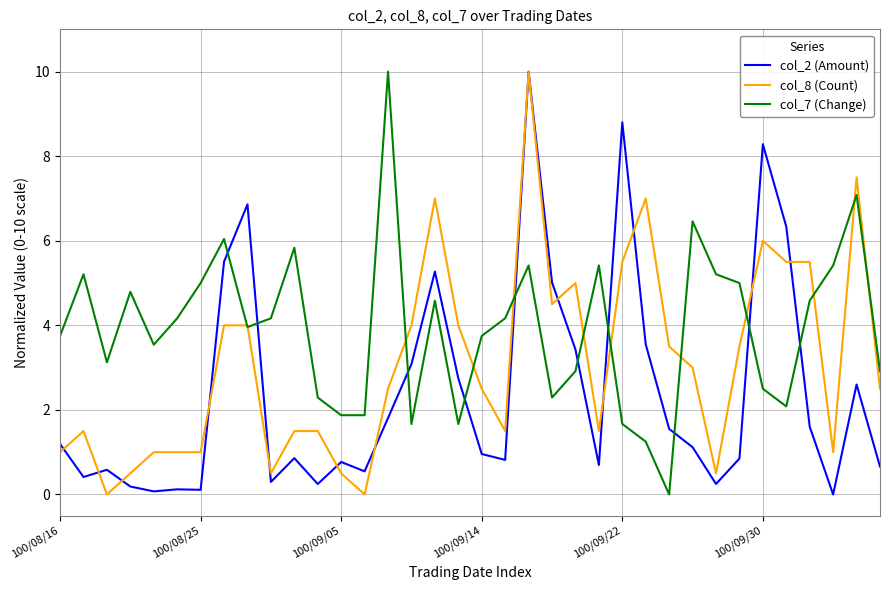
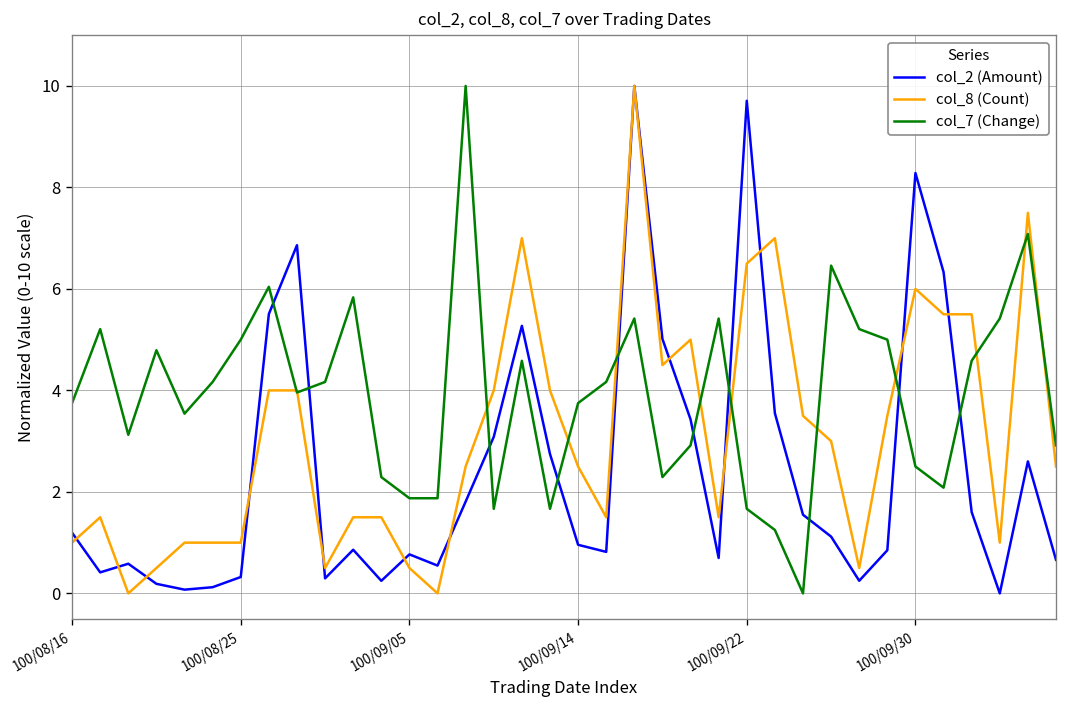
  {
    "col_2 (Amount)": {
      "100/08/16": 1.2,
-     "100/08/25": 0.1,
+     "100/08/25": 0.3,
      "100/09/05": 0.8,
      "100/09/14": 1.0,
-     "100/09/22": 8.8,
+     "100/09/22": 9.7,
      "100/09/30": 8.3
    },
    "col_8 (Count)": {
      "100/08/16": 1.0,
      "100/08/25": 1.0,
      "100/09/05": 0.5,
      "100/09/14": 2.5,
-     "100/09/22": 5.5,
+     "100/09/22": 6.5,
      "100/09/30": 6.0
    },
    "col_7 (Change)": {
      "100/08/16": 3.8,
      "100/08/25": 5.0,
      "100/09/05": 1.9,
      "100/09/14": 3.8,
      "100/09/22": 1.7,
      "100/09/30": 2.5
    }
  }
